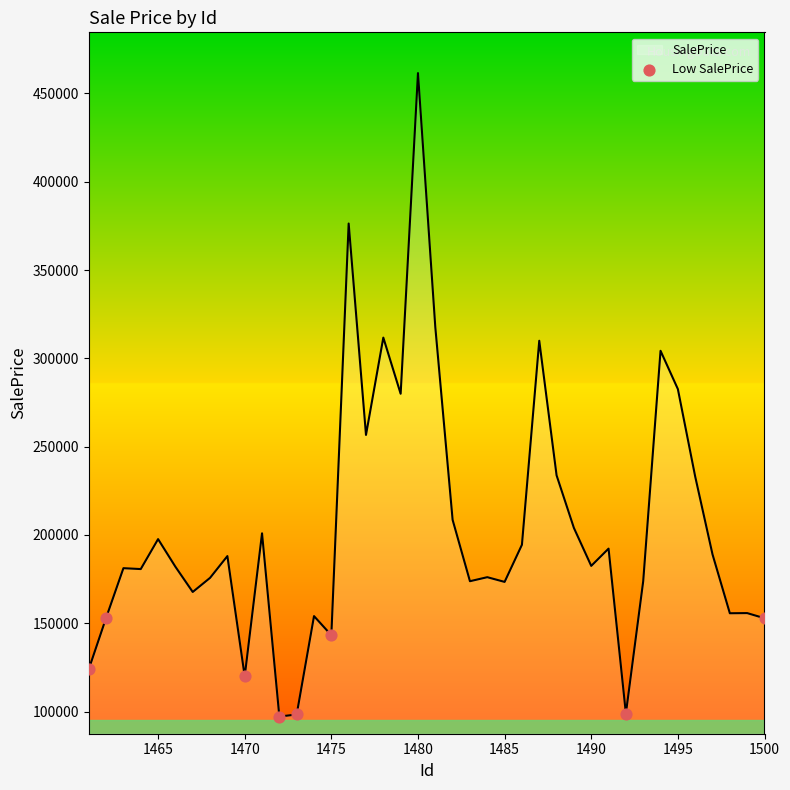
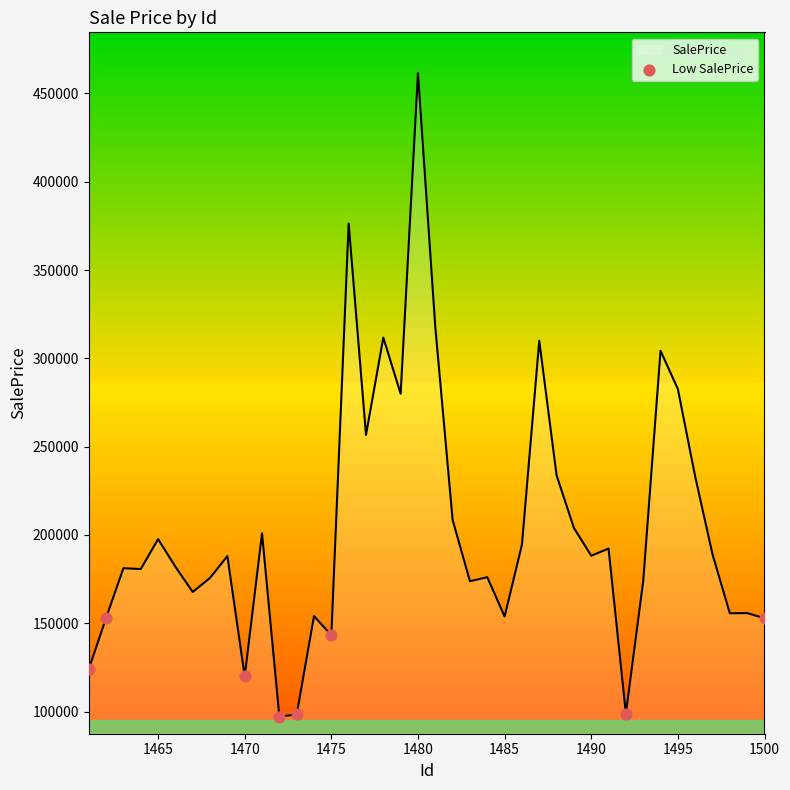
  {
    "SalePrice": {
      "1465": 198000,
      "1480": 462000,
-     "1485": 173000,
-     "1490": 182000,
+     "1485": 154000,
+     "1490": 188000,
      "1495": 283000
    }
  }
